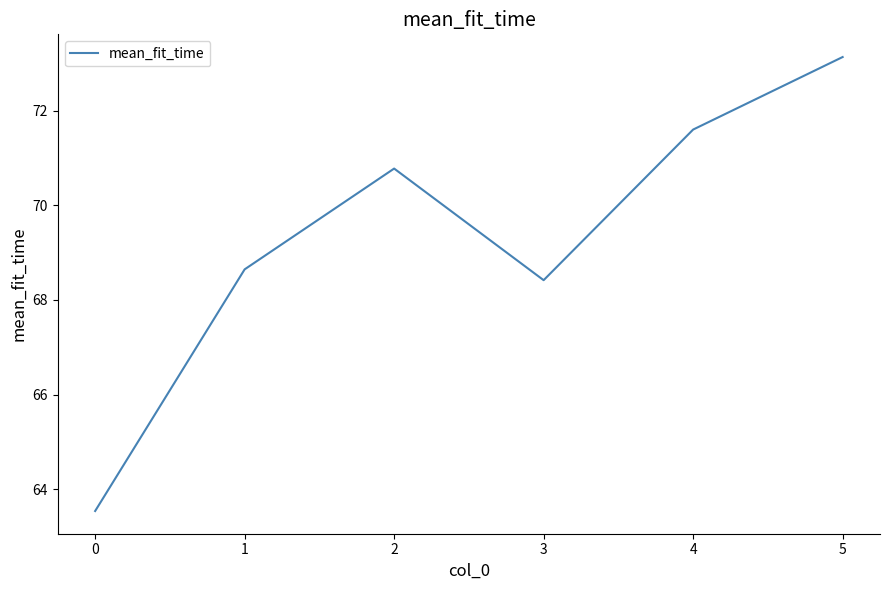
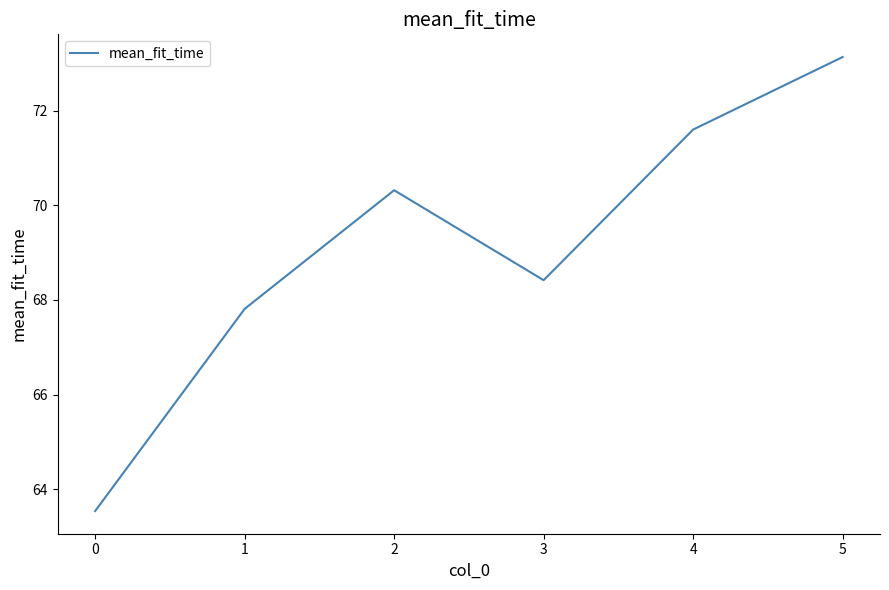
  {
    "0": 63.5,
-   "1": 68.6,
-   "2": 70.8,
+   "1": 67.8,
+   "2": 70.3,
    "3": 68.4,
    "4": 71.6,
    "5": 73.1
  }
